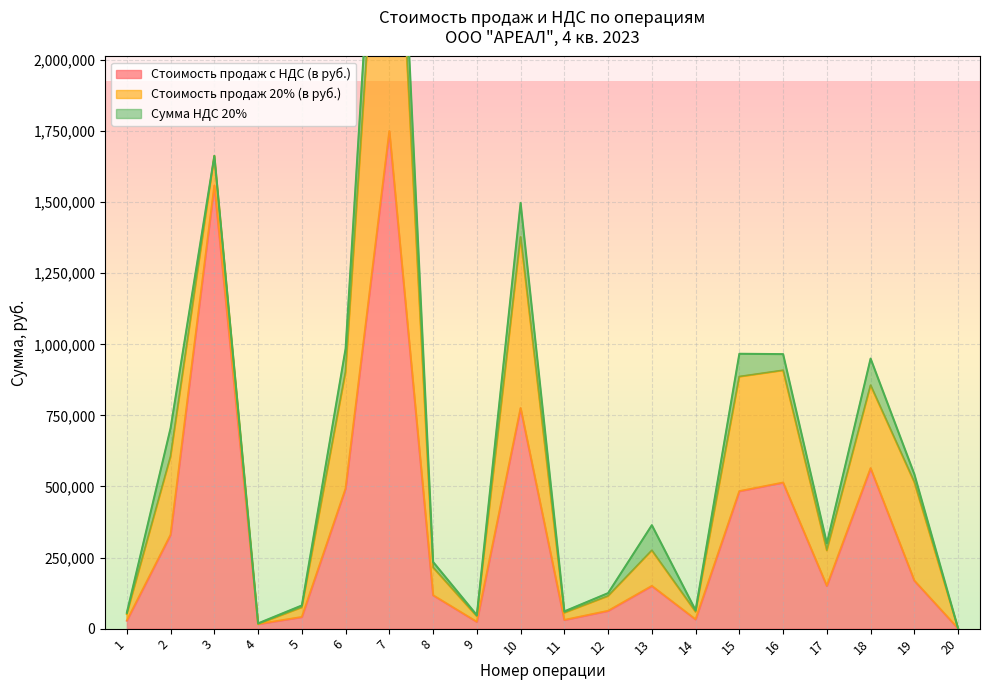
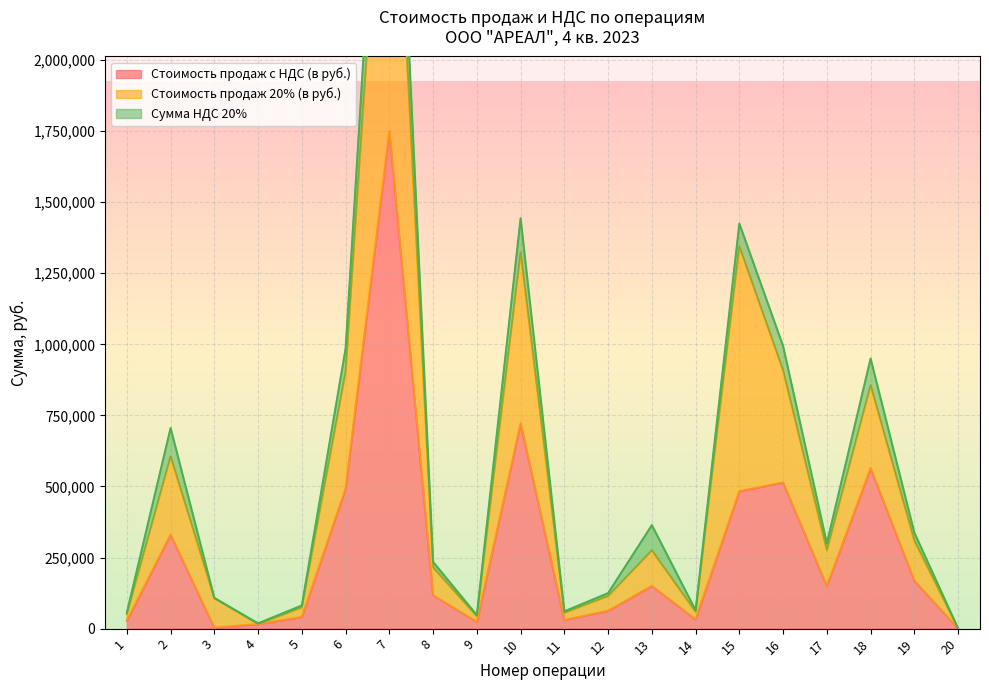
  {
    "Стоимость продаж с НДС (в руб.)": {
      "1": "30,000",
      "2": "330,000",
-     "3": "1,560,000",
+     "3": "0",
      "5": "40,000",
      "6": "490,000",
      "7": "1,750,000",
      "8": "120,000",
      "9": "20,000",
-     "10": "780,000",
+     "10": "720,000",
      "11": "30,000",
      "12": "60,000",
      "13": "150,000",
      "14": "30,000",
      "15": "480,000",
      "16": "510,000",
      "17": "150,000",
      "18": "560,000",
      "19": "170,000"
    },
    "Стоимость продаж 20% (в руб.)": {
      "2": "280,000",
      "6": "410,000",
      "8": "100,000",
      "10": "600,000",
      "12": "50,000",
      "13": "130,000",
-     "15": "400,000",
+     "15": "860,000",
      "16": "390,000",
      "17": "130,000",
      "18": "290,000",
-     "19": "350,000"
+     "19": "140,000"
    },
    "Сумма НДС 20%": {
      "2": "100,000",
      "6": "80,000",
      "8": "20,000",
      "10": "120,000",
      "12": "10,000",
      "13": "90,000",
      "15": "80,000",
-     "16": "60,000",
+     "16": "90,000",
      "17": "30,000",
      "18": "90,000",
      "19": "30,000"
    }
  }
